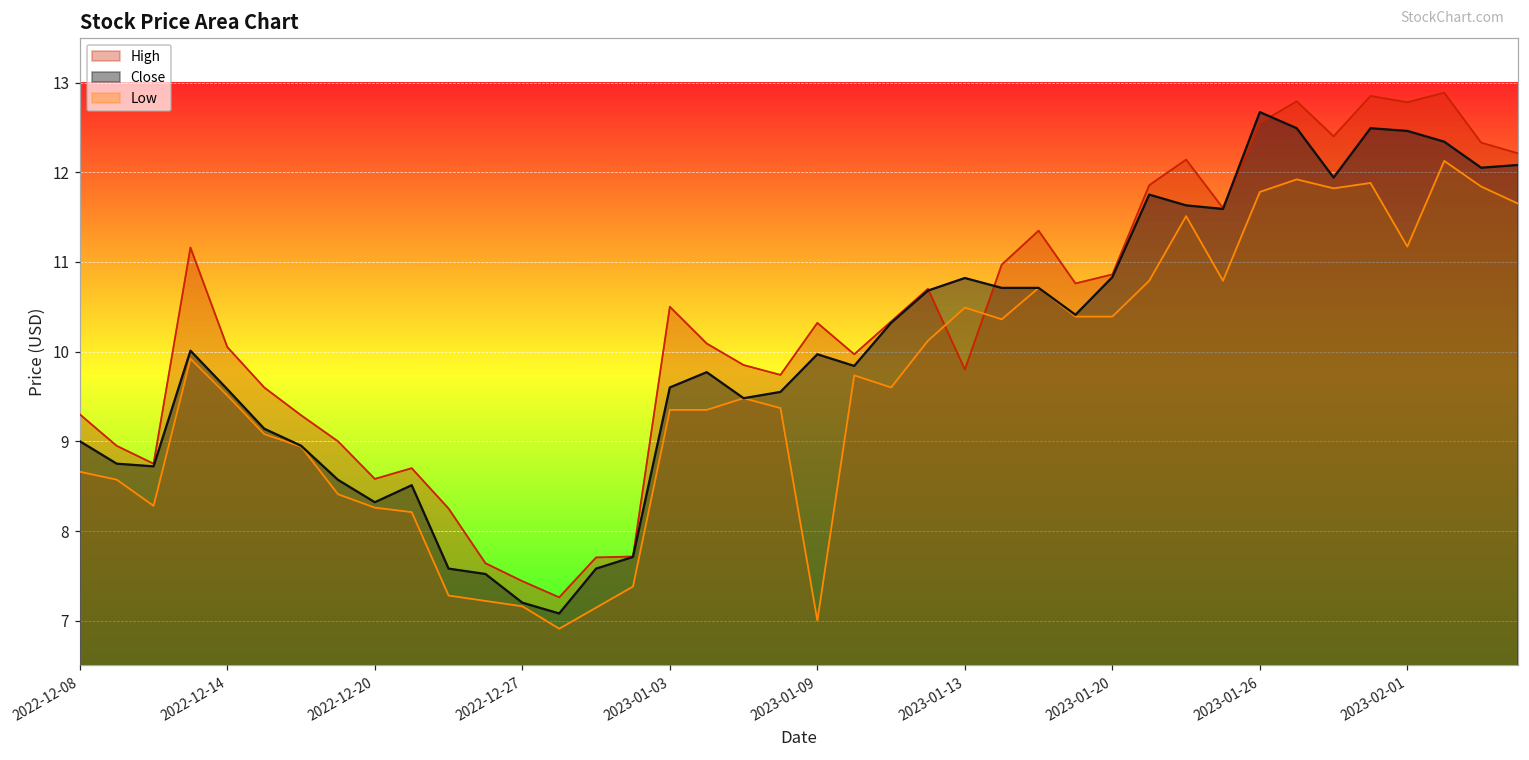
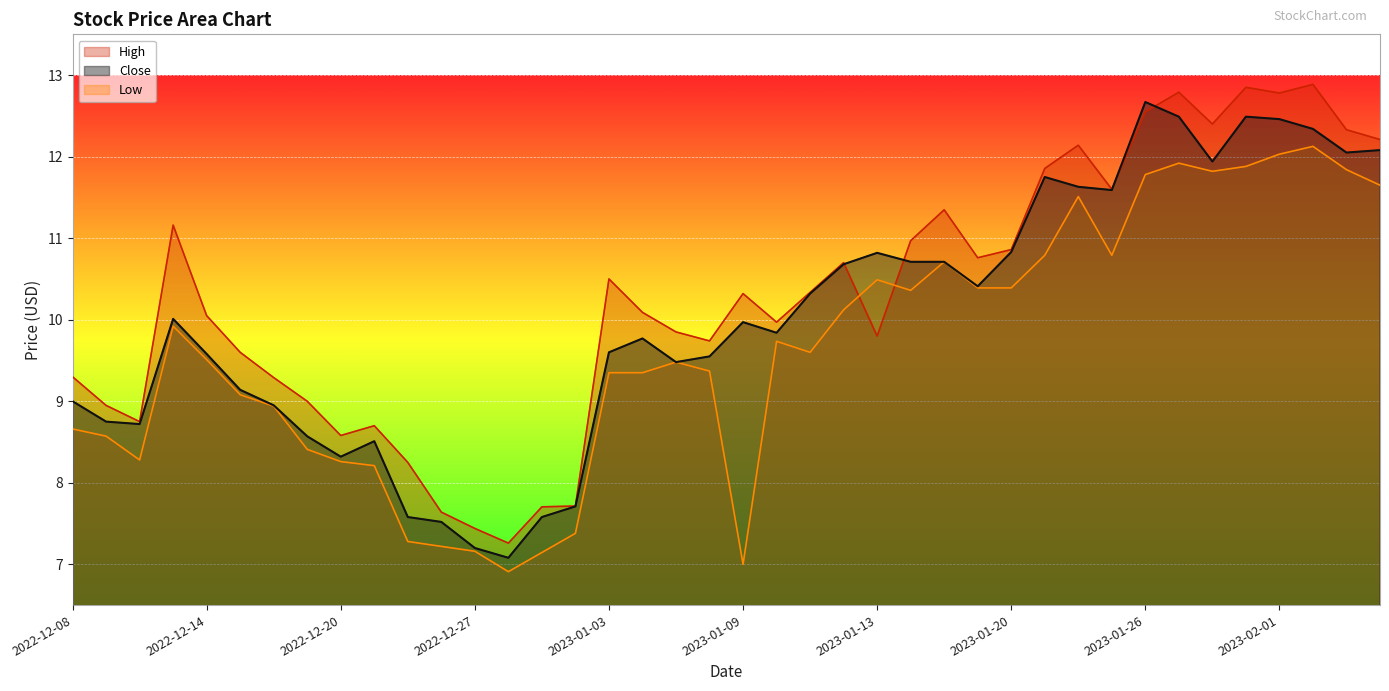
  {
    "High": {
      "2022-12-08": 9.3,
      "2022-12-14": 10.1,
      "2022-12-20": 8.6,
      "2022-12-27": 7.4,
      "2023-01-03": 10.5,
      "2023-01-09": 10.3,
      "2023-01-13": 9.8,
      "2023-01-26": 12.6,
      "2023-02-01": 12.8
    },
    "Close": {
      "2022-12-08": 9.0,
      "2022-12-14": 9.6,
      "2022-12-20": 8.3,
      "2022-12-27": 7.2,
      "2023-01-03": 9.6,
      "2023-01-09": 10.0,
      "2023-01-13": 10.8,
      "2023-01-26": 12.7,
      "2023-02-01": 12.5
    },
    "Low": {
      "2022-12-08": 8.7,
      "2022-12-14": 9.5,
      "2022-12-20": 8.3,
      "2022-12-27": 7.2,
      "2023-01-03": 9.4,
      "2023-01-09": 7.0,
      "2023-01-13": 10.5,
      "2023-01-20": 10.4,
      "2023-01-26": 11.8,
-     "2023-02-01": 11.2
+     "2023-02-01": 12.0
    }
  }
